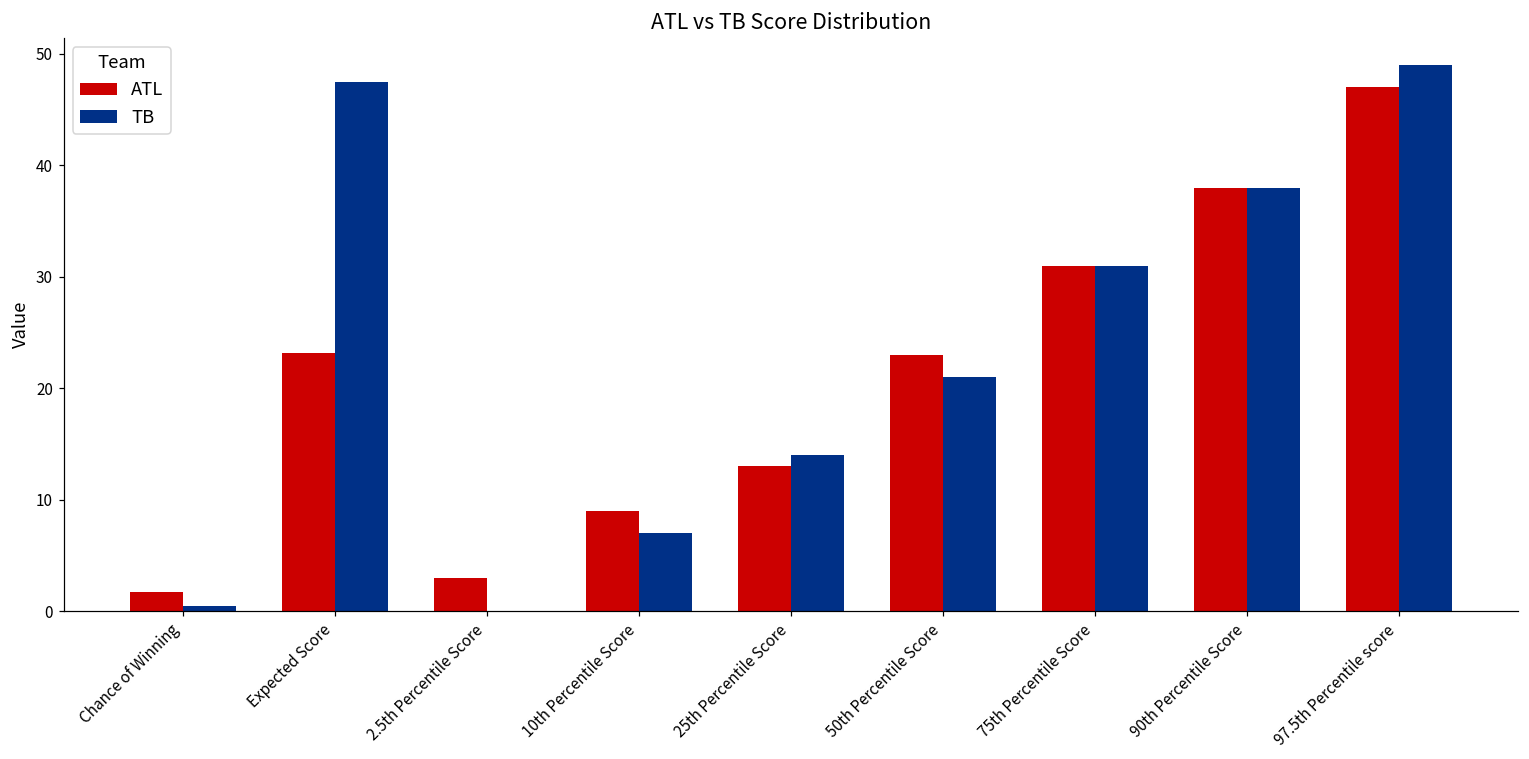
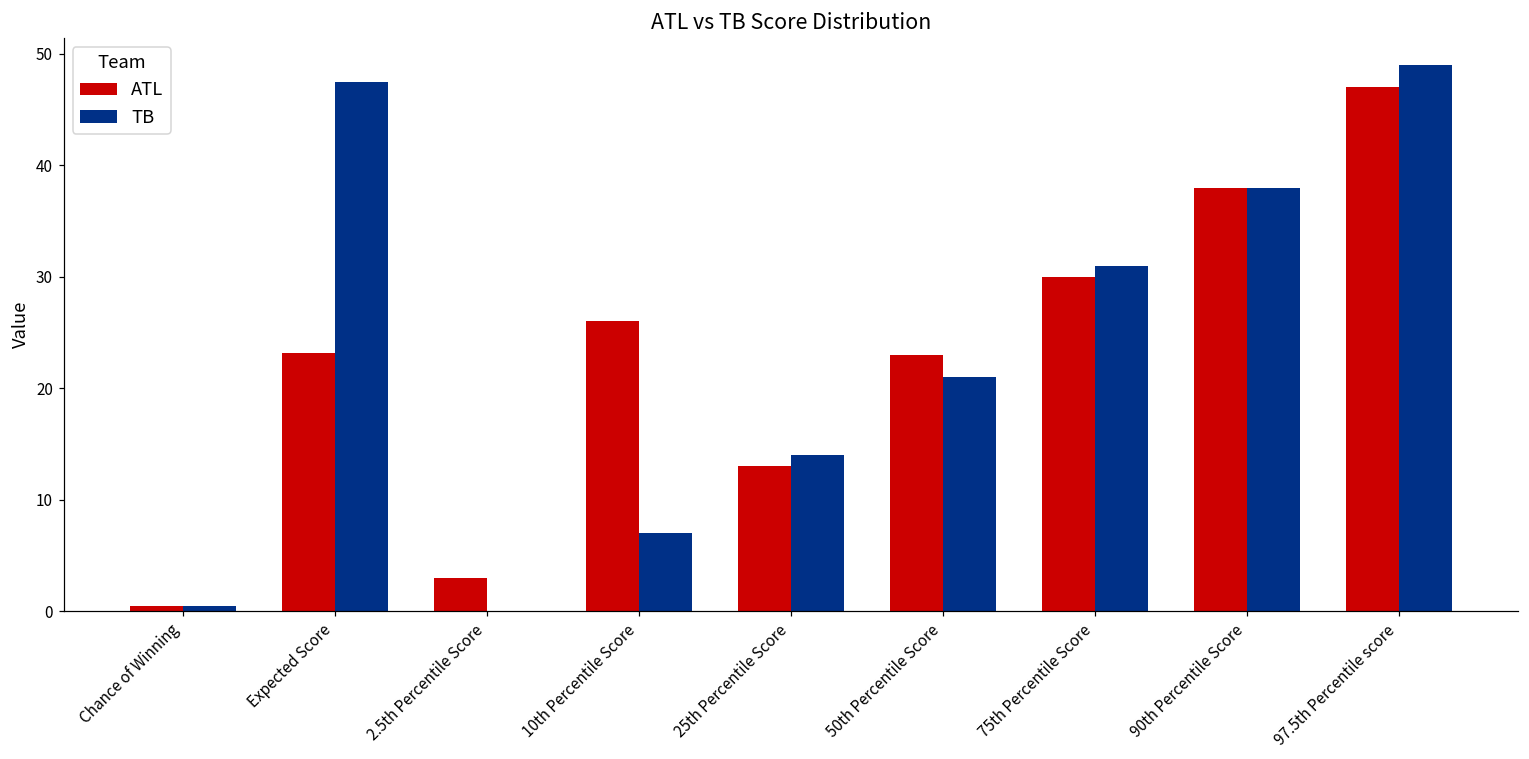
  {
    "ATL": {
-     "Chance of Winning": 1.7,
+     "Chance of Winning": 0.5,
      "Expected Score": 23.1,
      "2.5th Percentile Score": 3.0,
-     "10th Percentile Score": 9,
+     "10th Percentile Score": 26,
      "25th Percentile Score": 13.0,
      "50th Percentile Score": 23.0,
-     "75th Percentile Score": 31,
+     "75th Percentile Score": 30,
      "90th Percentile Score": 38.0,
      "97.5th Percentile score": 47.0
    },
    "TB": {
      "Chance of Winning": 0.5,
      "Expected Score": 47.5,
      "2.5th Percentile Score": 0.0,
      "10th Percentile Score": 7.0,
      "25th Percentile Score": 14.0,
      "50th Percentile Score": 21.0,
      "75th Percentile Score": 31.0,
      "90th Percentile Score": 38.0,
      "97.5th Percentile score": 49.0
    }
  }
